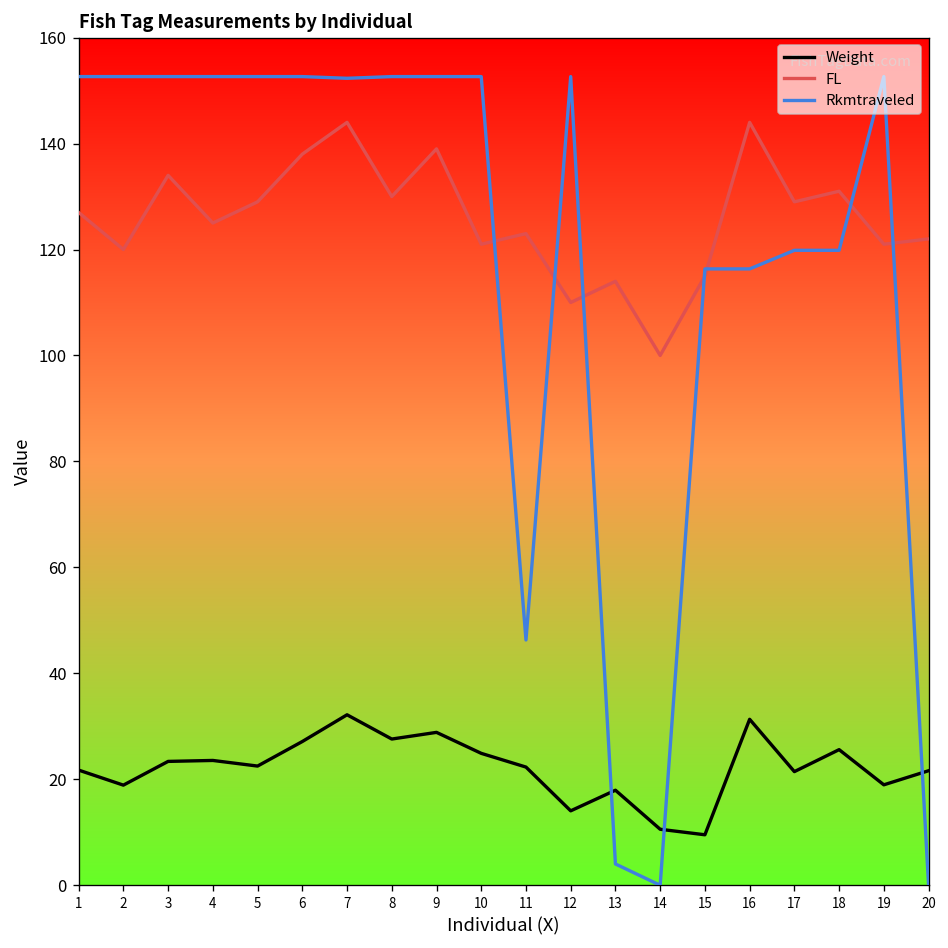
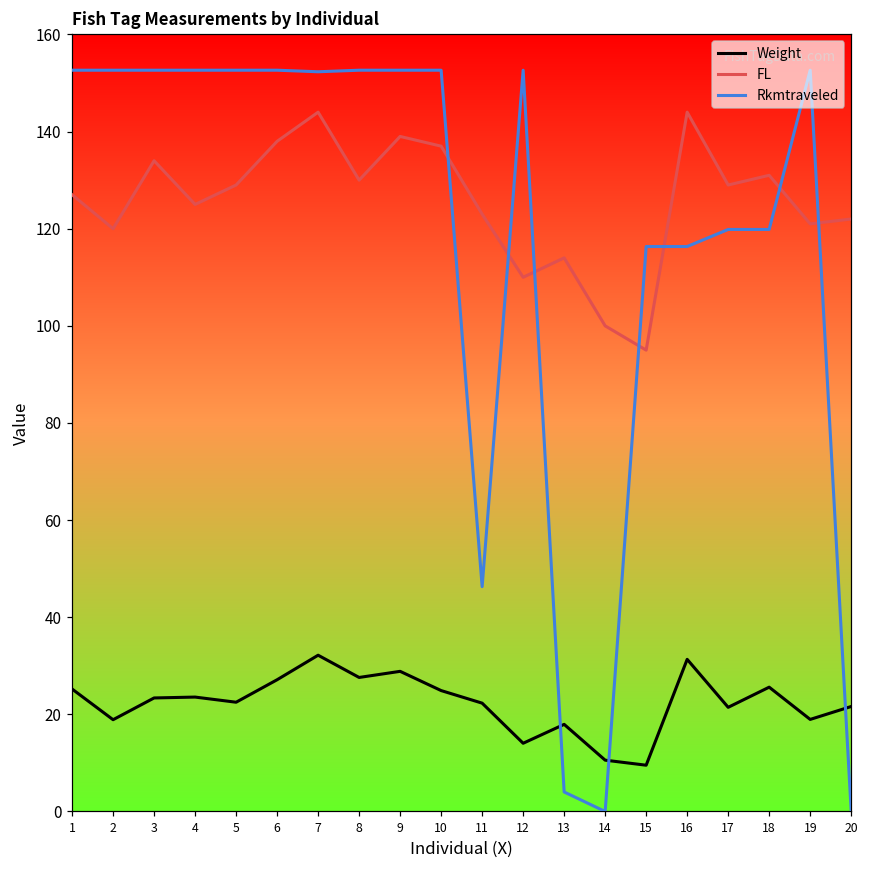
  {
    "Weight": {
-     "1": 22,
+     "1": 25,
      "2": 19,
      "3": 23,
      "4": 24,
      "5": 23,
      "6": 27,
      "7": 32,
      "8": 28,
      "9": 29,
      "10": 25,
      "11": 22,
      "12": 14,
      "13": 18,
      "14": 11,
      "15": 10,
      "16": 31,
      "17": 21,
      "18": 26,
      "19": 19,
      "20": 22
    },
    "FL": {
      "1": 127,
      "2": 120,
      "3": 134,
      "4": 125,
      "5": 129,
      "6": 138,
      "7": 144,
      "8": 130,
      "9": 139,
-     "10": 121,
+     "10": 137,
      "11": 123,
      "12": 110,
      "13": 114,
      "14": 100,
-     "15": 115,
+     "15": 95,
      "16": 144,
      "17": 129,
      "18": 131,
      "19": 121,
      "20": 122
    },
    "Rkmtraveled": {
      "1": 153,
      "2": 153,
      "3": 153,
      "4": 153,
      "5": 153,
      "6": 153,
      "7": 152,
      "8": 153,
      "9": 153,
      "10": 153,
      "11": 46,
      "12": 153,
      "13": 4,
      "14": 0,
      "15": 116,
      "16": 116,
      "17": 120,
      "18": 120,
      "20": 0
    }
  }
